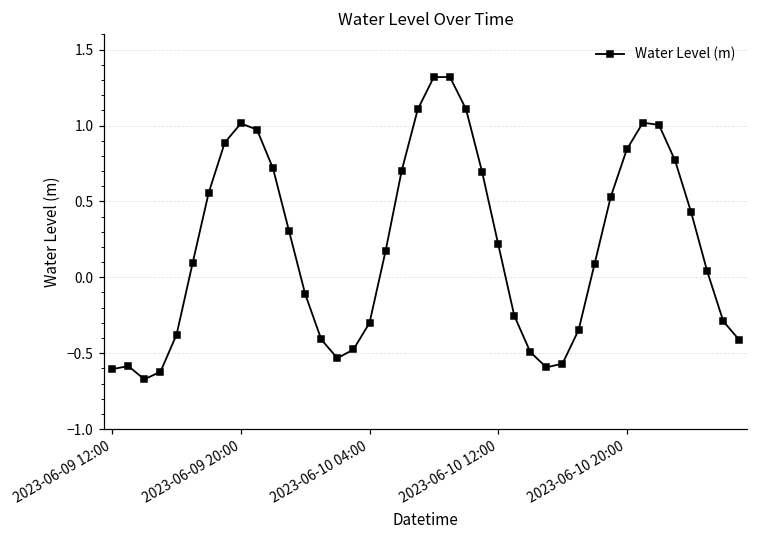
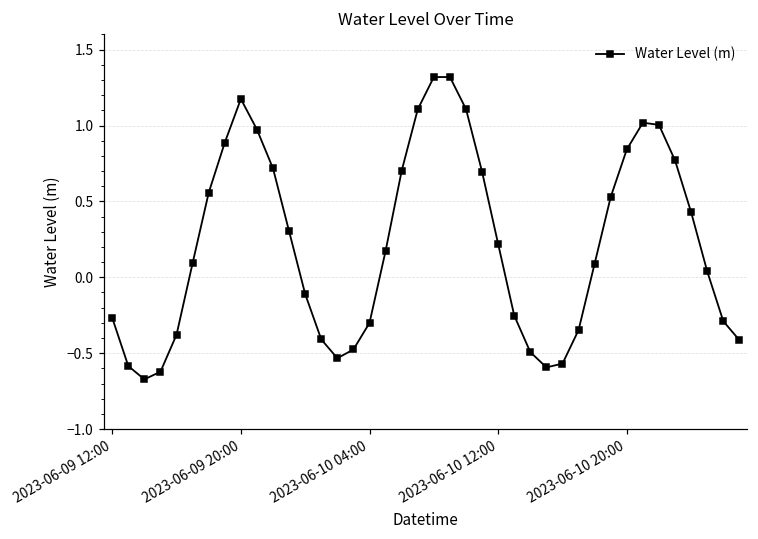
  {
-   "2023-06-09 12:00": -0.61,
-   "2023-06-09 20:00": 1.01,
+   "2023-06-09 12:00": -0.27,
+   "2023-06-09 20:00": 1.18,
    "2023-06-10 04:00": -0.30,
    "2023-06-10 12:00": 0.22,
    "2023-06-10 20:00": 0.84
  }
